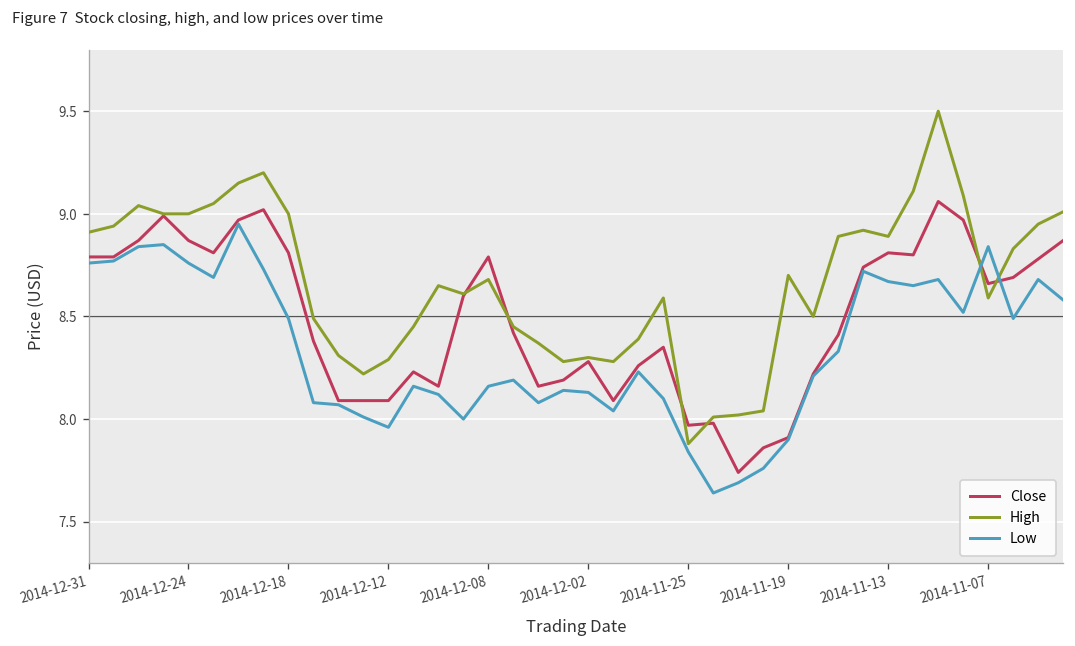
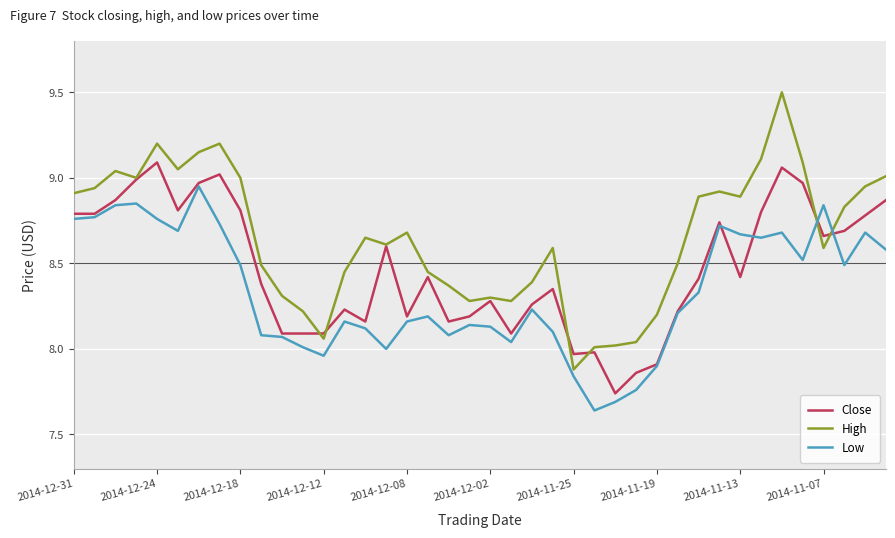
  {
    "Close": {
      "2014-12-31": 8.79,
-     "2014-12-24": 8.87,
+     "2014-12-24": 9.09,
      "2014-12-18": 8.81,
      "2014-12-12": 8.09,
-     "2014-12-08": 8.79,
+     "2014-12-08": 8.19,
      "2014-12-02": 8.28,
      "2014-11-25": 7.97,
-     "2014-11-13": 8.81,
+     "2014-11-13": 8.42,
      "2014-11-07": 8.66
    },
    "High": {
      "2014-12-31": 8.91,
-     "2014-12-24": 9.0,
+     "2014-12-24": 9.2,
      "2014-12-18": 9.00,
-     "2014-12-12": 8.29,
+     "2014-12-12": 8.06,
      "2014-12-08": 8.68,
      "2014-12-02": 8.30,
      "2014-11-25": 7.88,
-     "2014-11-19": 8.7,
+     "2014-11-19": 8.2,
      "2014-11-13": 8.89,
      "2014-11-07": 8.59
    },
    "Low": {
      "2014-12-31": 8.76,
      "2014-12-24": 8.76,
      "2014-12-18": 8.49,
      "2014-12-12": 7.96,
      "2014-12-08": 8.16,
      "2014-12-02": 8.13,
      "2014-11-25": 7.84,
      "2014-11-13": 8.67,
      "2014-11-07": 8.84
    }
  }
